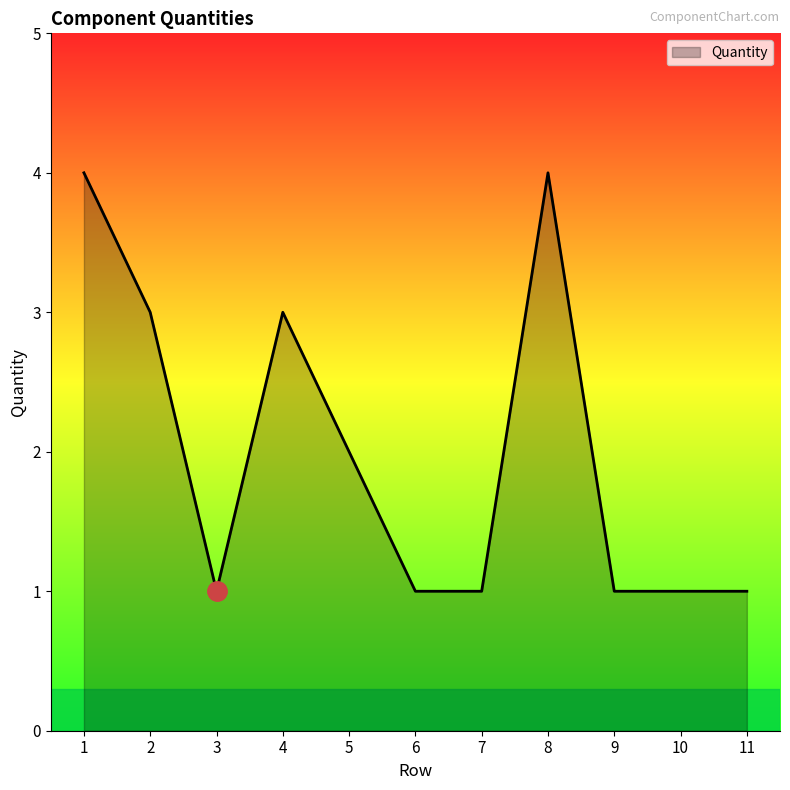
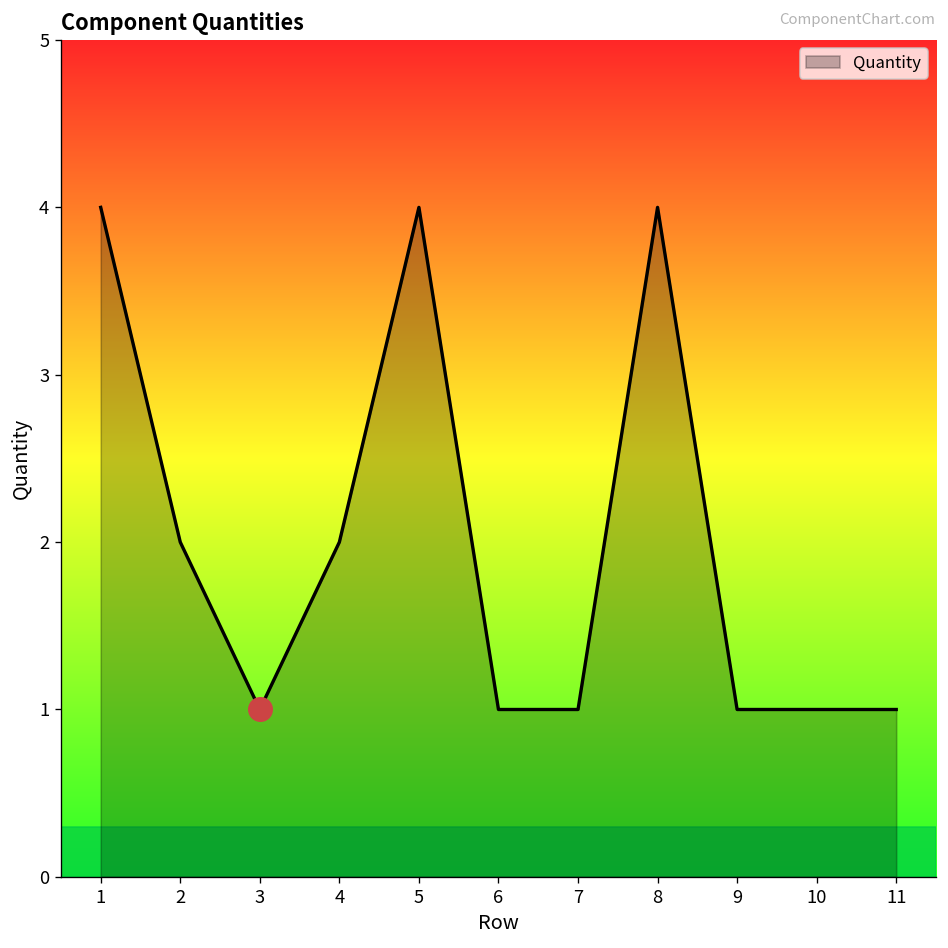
  {
    "Quantity": {
      "1": 4,
-     "2": 3,
-     "4": 3,
-     "5": 2,
+     "2": 2,
+     "4": 2,
+     "5": 4,
      "6": 1,
      "7": 1,
      "8": 4,
      "9": 1,
      "10": 1,
      "11": 1
    }
  }
